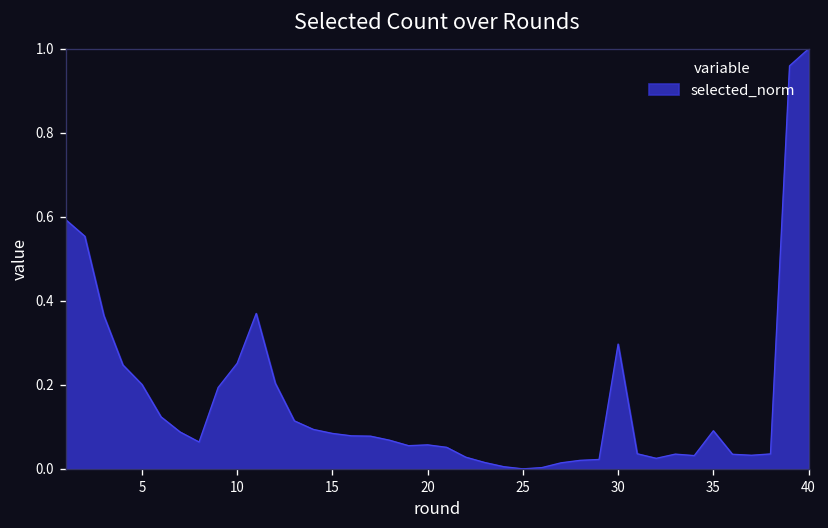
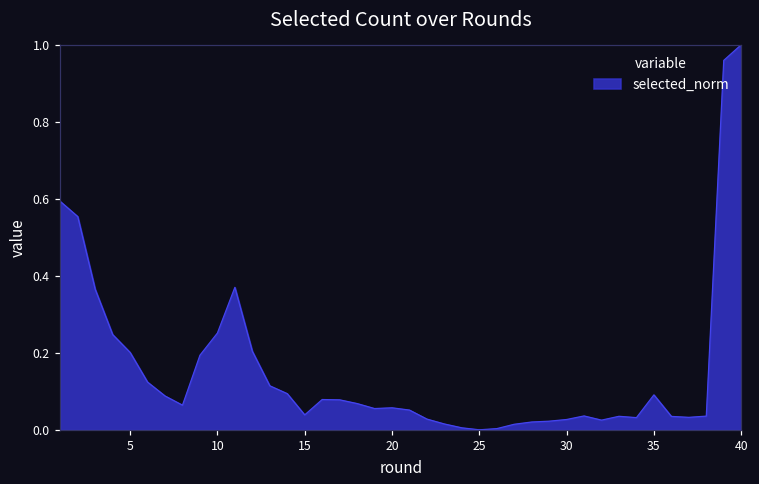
  {
    "5": 0.20,
    "10": 0.25,
-   "15": 0.08,
+   "15": 0.04,
    "20": 0.06,
    "25": 0.00,
-   "30": 0.30,
+   "30": 0.03,
    "35": 0.09,
    "40": 1.00
  }
